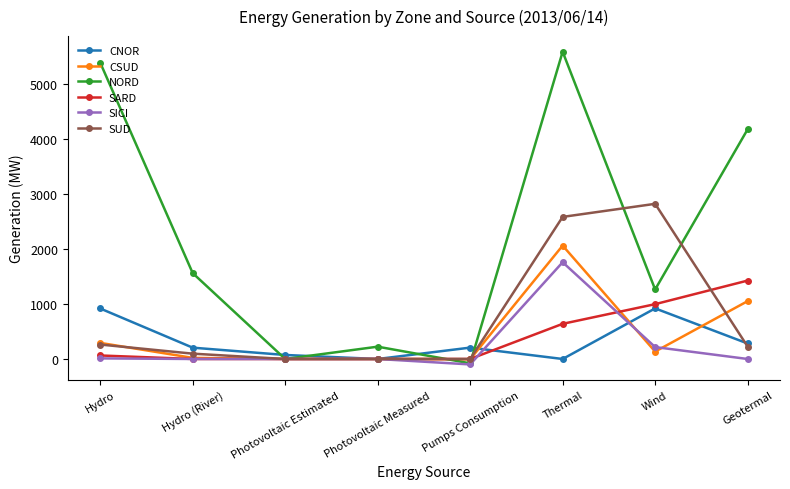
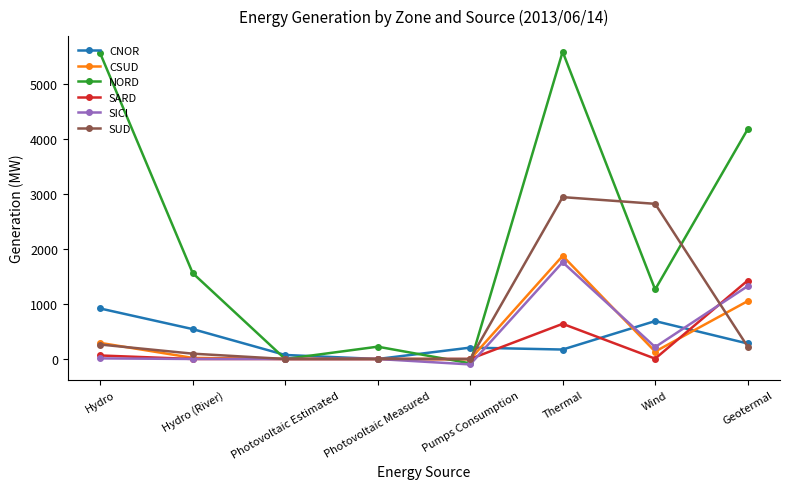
  {
    "CNOR": {
      "Hydro": 900,
-     "Hydro (River)": 200,
+     "Hydro (River)": 500,
      "Photovoltaic Estimated": 100,
      "Pumps Consumption": 200,
-     "Thermal": 0,
-     "Wind": 900,
+     "Thermal": 200,
+     "Wind": 700,
      "Geotermal": 300
    },
    "CSUD": {
-     "Thermal": 2100,
+     "Thermal": 1900,
      "Wind": 100,
      "Geotermal": 1100
    },
    "NORD": {
-     "Hydro": 5400,
+     "Hydro": 5600,
      "Hydro (River)": 1600,
      "Photovoltaic Measured": 200,
      "Thermal": 5600,
      "Wind": 1300,
      "Geotermal": 4200
    },
    "SARD": {
      "Hydro": 100,
      "Thermal": 600,
-     "Wind": 1000,
+     "Wind": 0,
      "Geotermal": 1400
    },
    "SICI": {
      "Hydro": 0,
      "Thermal": 1800,
      "Wind": 200,
-     "Geotermal": 0
+     "Geotermal": 1300
    },
    "SUD": {
      "Hydro (River)": 100,
-     "Thermal": 2600,
+     "Thermal": 2900,
      "Wind": 2800,
      "Geotermal": 200
    }
  }
